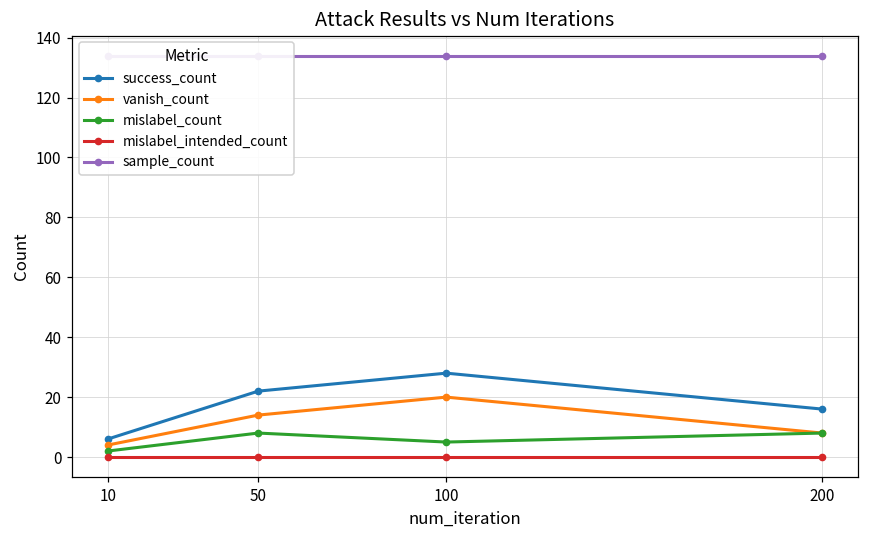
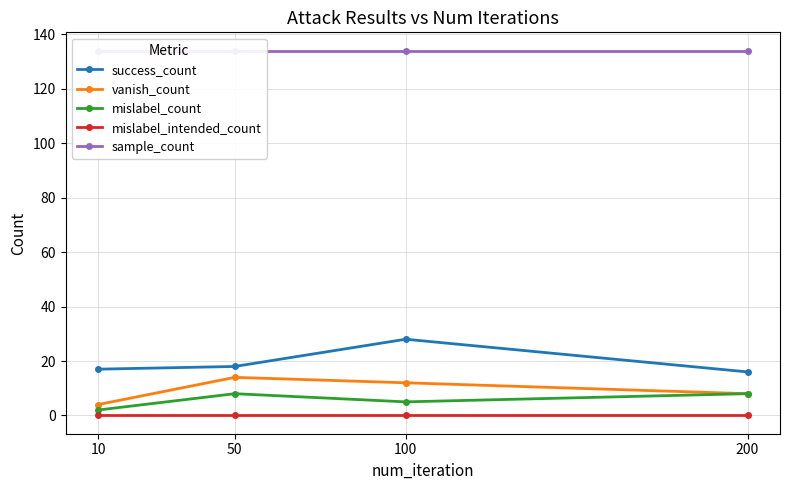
  {
    "success_count": {
-     "10": 6,
-     "50": 22,
+     "10": 17,
+     "50": 18,
      "100": 28,
      "200": 16
    },
    "vanish_count": {
      "10": 4,
      "50": 14,
-     "100": 20
+     "100": 12
    },
    "mislabel_count": {
      "10": 2,
      "50": 8,
      "100": 5
    },
    "mislabel_intended_count": {
      "10": 0,
      "50": 0,
      "100": 0,
      "200": 0
    },
    "sample_count": {
      "100": 134,
      "200": 134
    }
  }
